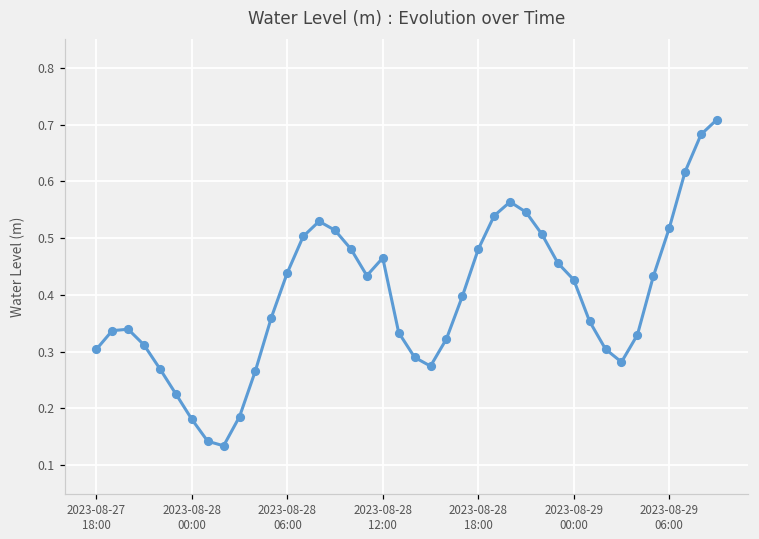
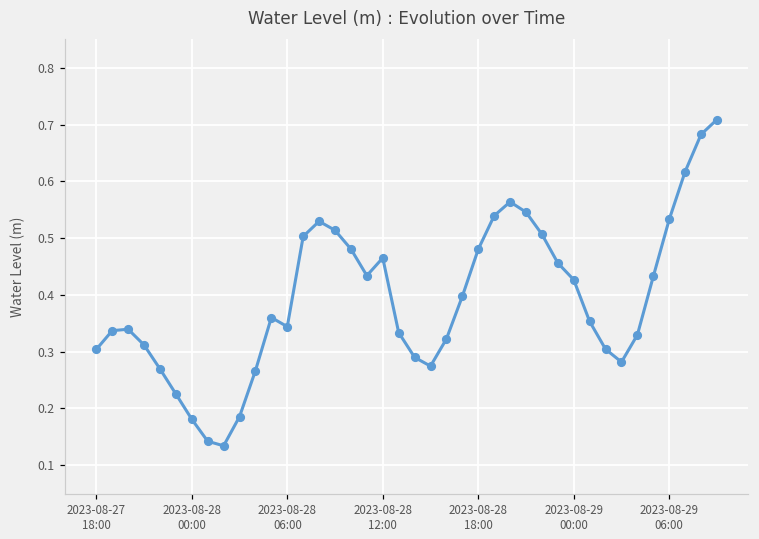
  {
    "2023-08-27 18:00": 0.30,
    "2023-08-28 00:00": 0.18,
-   "2023-08-28 06:00": 0.44,
+   "2023-08-28 06:00": 0.34,
    "2023-08-28 12:00": 0.47,
    "2023-08-28 18:00": 0.48,
    "2023-08-29 00:00": 0.43,
-   "2023-08-29 06:00": 0.52
+   "2023-08-29 06:00": 0.53
  }
